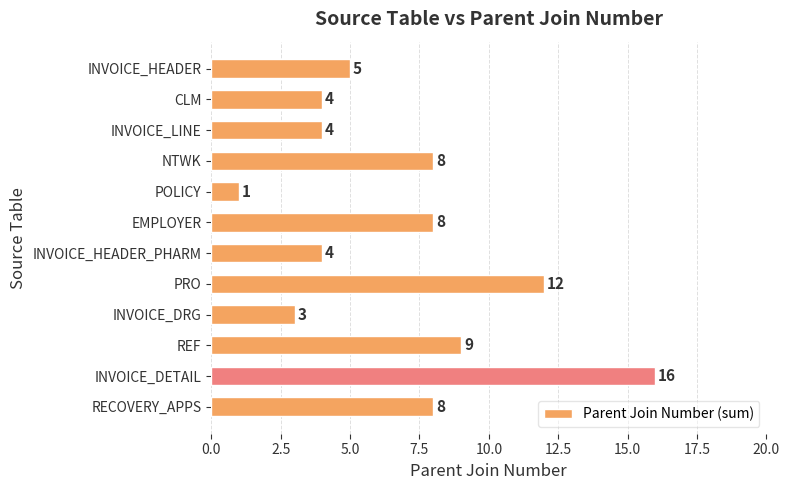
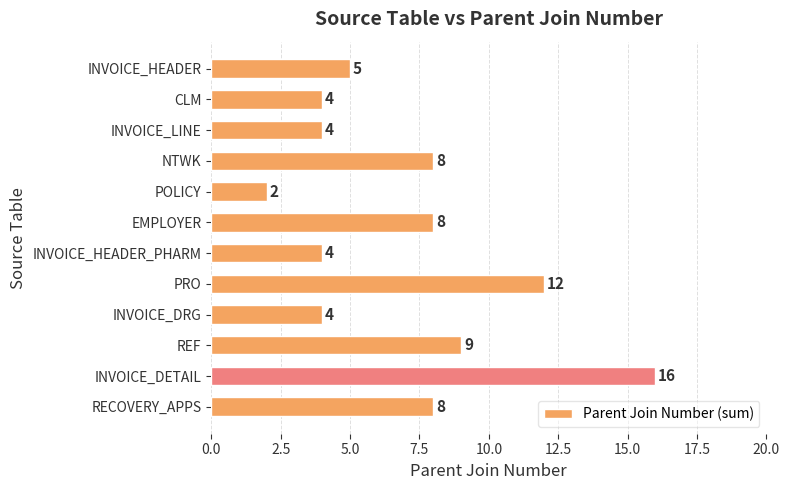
  {
    "INVOICE_HEADER": 5,
    "CLM": 4,
    "INVOICE_LINE": 4,
    "NTWK": 8,
-   "POLICY": 1,
+   "POLICY": 2,
    "EMPLOYER": 8,
    "INVOICE_HEADER_PHARM": 4,
    "PRO": 12,
-   "INVOICE_DRG": 3,
+   "INVOICE_DRG": 4,
    "REF": 9,
    "INVOICE_DETAIL": 16,
    "RECOVERY_APPS": 8
  }
